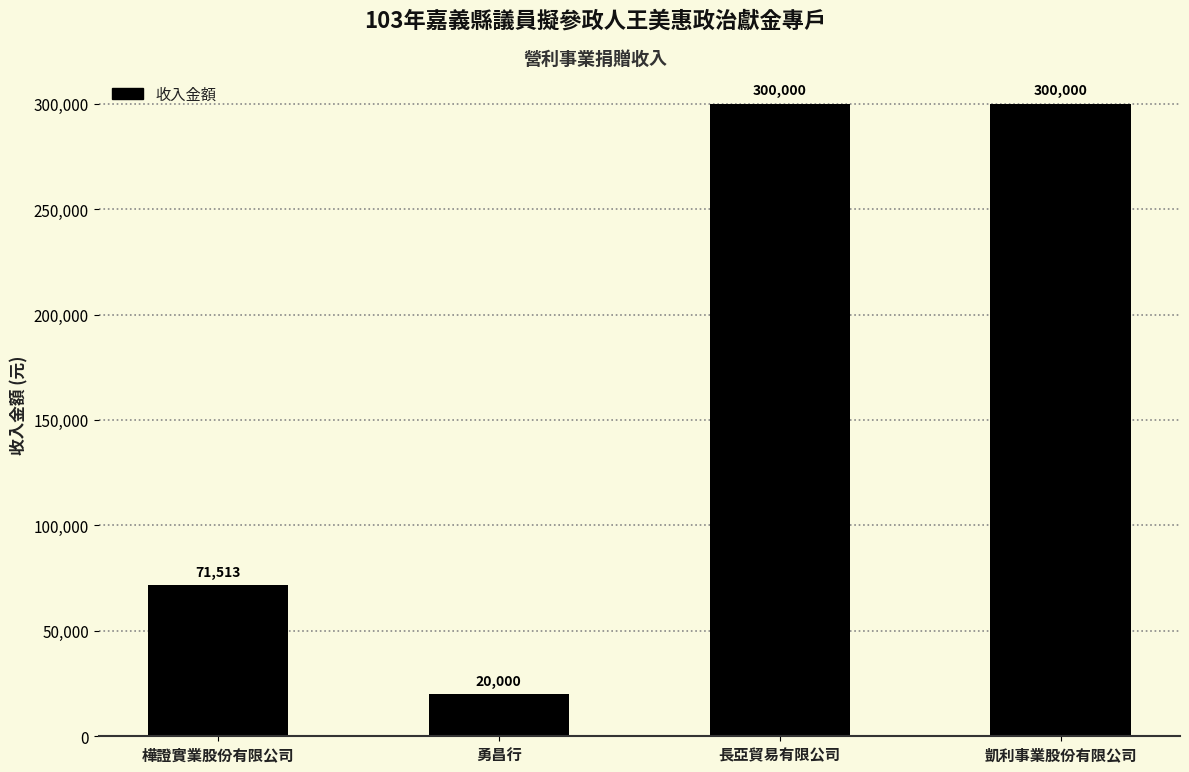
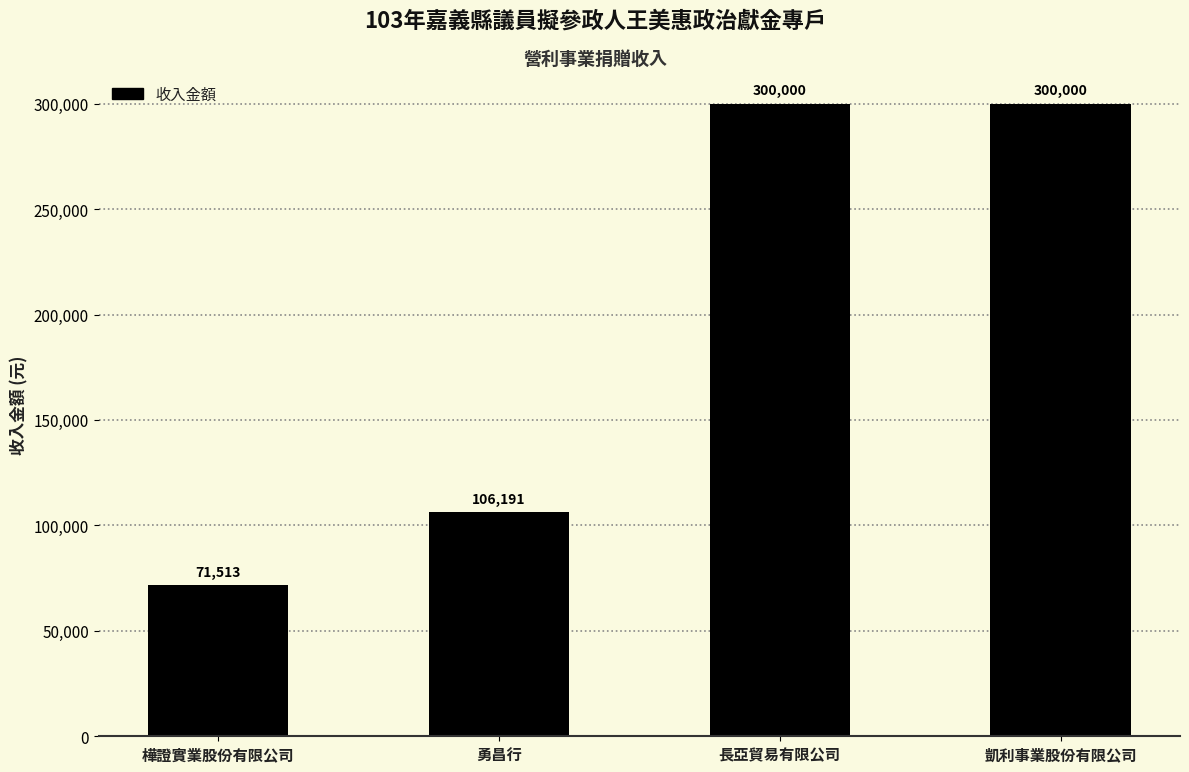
  {
    "樺證實業股份有限公司": "71,513",
-   "勇昌行": "20,000",
+   "勇昌行": "106,191",
    "長亞貿易有限公司": "300,000",
    "凱利事業股份有限公司": "300,000"
  }
